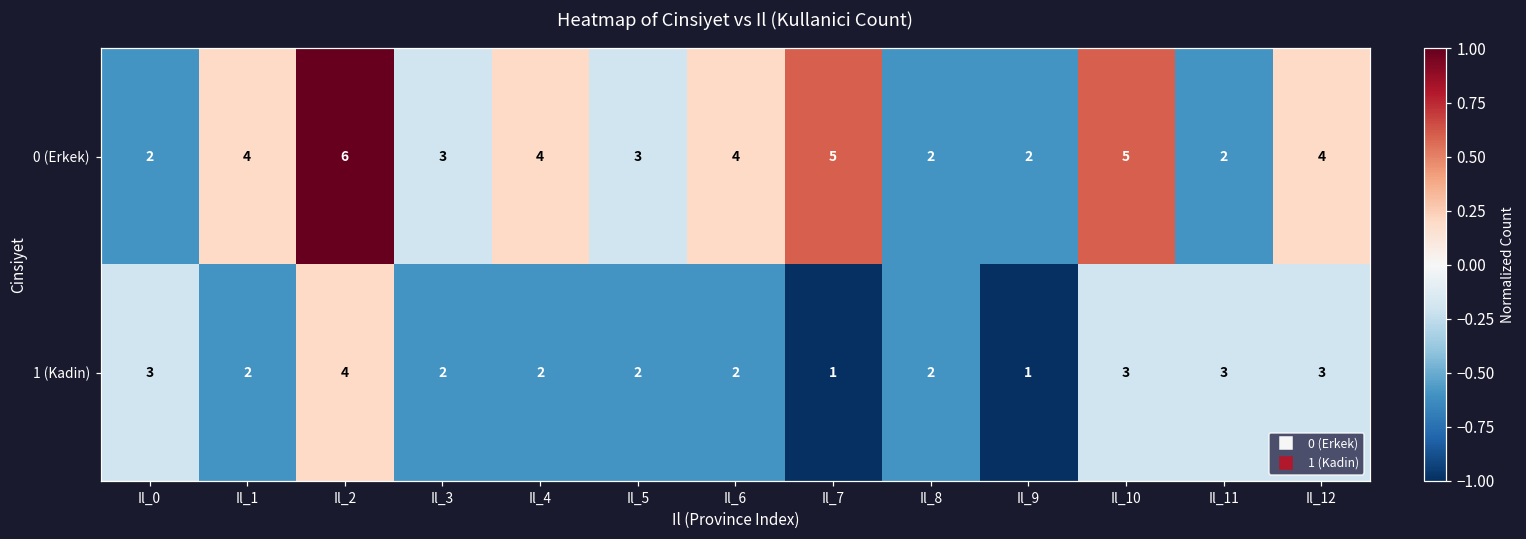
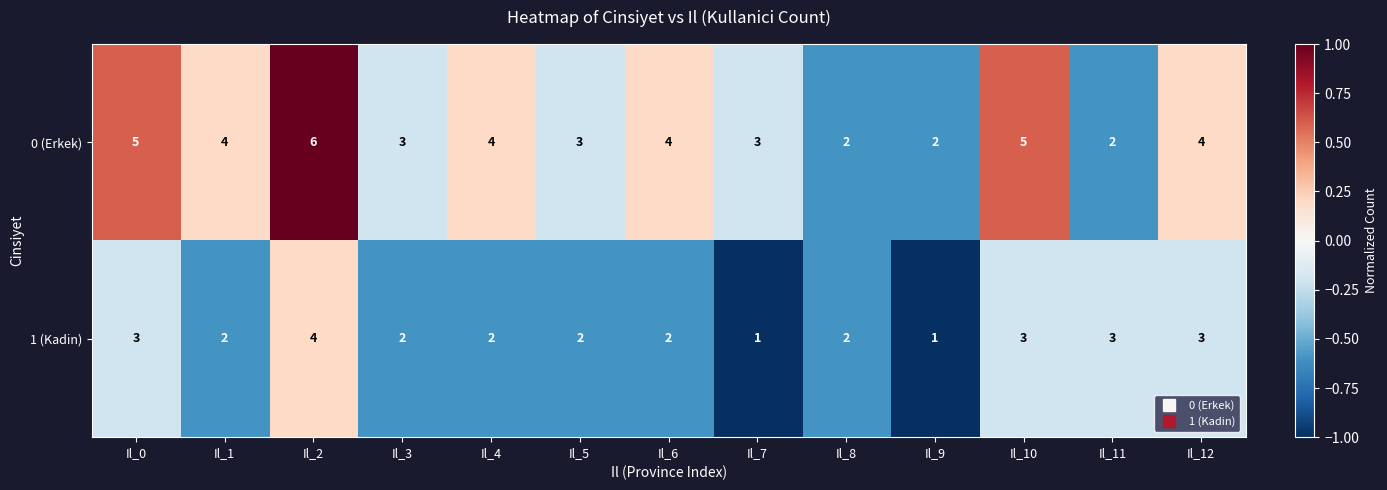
  {
    "0 (Erkek)": {
-     "Il_0": 2,
+     "Il_0": 5,
      "Il_1": 4,
      "Il_2": 6,
      "Il_3": 3,
      "Il_4": 4,
      "Il_5": 3,
      "Il_6": 4,
-     "Il_7": 5,
+     "Il_7": 3,
      "Il_8": 2,
      "Il_9": 2,
      "Il_10": 5,
      "Il_11": 2,
      "Il_12": 4
    },
    "1 (Kadin)": {
      "Il_0": 3,
      "Il_1": 2,
      "Il_2": 4,
      "Il_3": 2,
      "Il_4": 2,
      "Il_5": 2,
      "Il_6": 2,
      "Il_7": 1,
      "Il_8": 2,
      "Il_9": 1,
      "Il_10": 3,
      "Il_11": 3,
      "Il_12": 3
    }
  }
